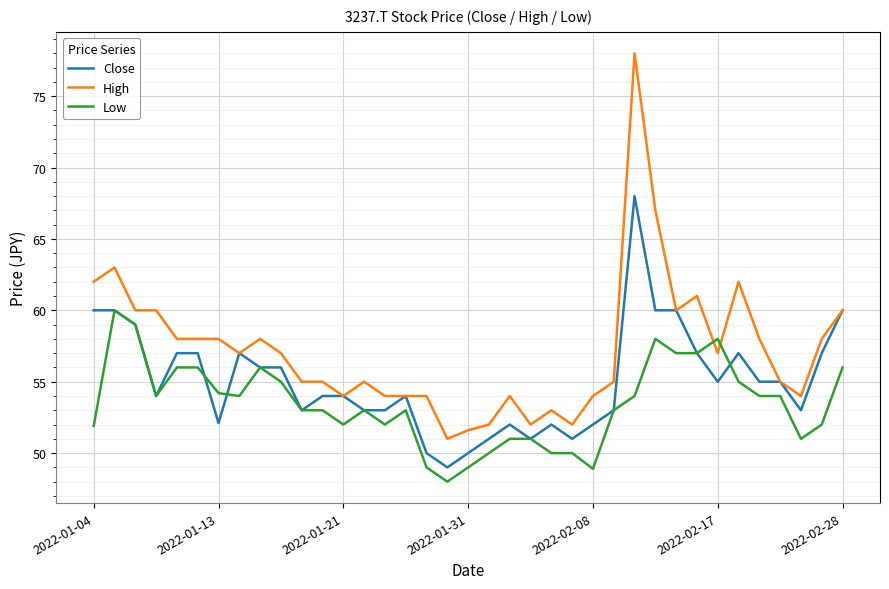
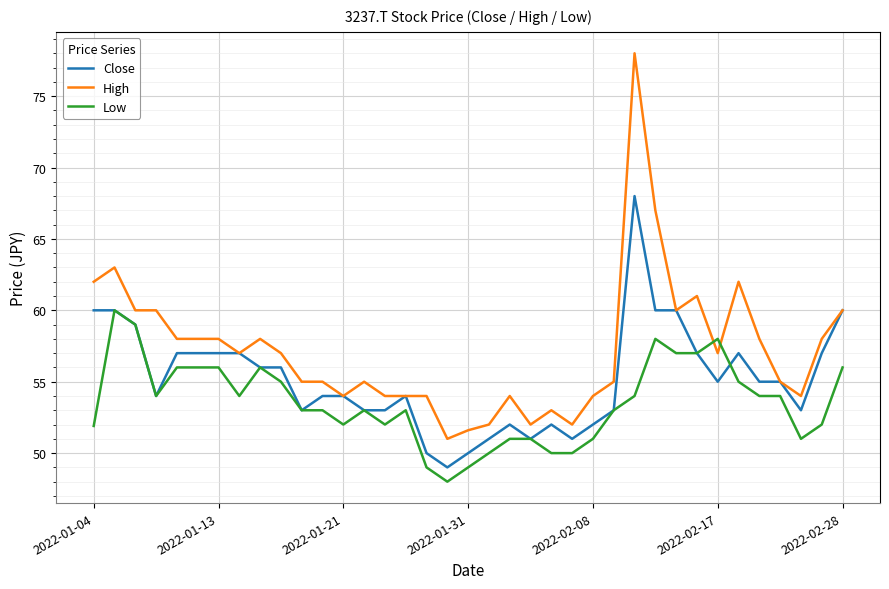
  {
    "Close": {
      "2022-01-04": 60.0,
-     "2022-01-13": 52.1,
+     "2022-01-13": 57.0,
      "2022-01-31": 50.0,
      "2022-02-08": 52.0,
      "2022-02-17": 55.0
    },
    "High": {
      "2022-01-04": 62.0,
      "2022-01-13": 58.0,
      "2022-01-31": 51.6,
      "2022-02-08": 54.0,
      "2022-02-17": 57.0
    },
    "Low": {
      "2022-01-04": 51.9,
-     "2022-01-13": 54.2,
+     "2022-01-13": 56.0,
      "2022-01-21": 52.0,
      "2022-01-31": 49.0,
-     "2022-02-08": 48.9,
+     "2022-02-08": 51.0,
      "2022-02-17": 58.0,
      "2022-02-28": 56.0
    }
  }
